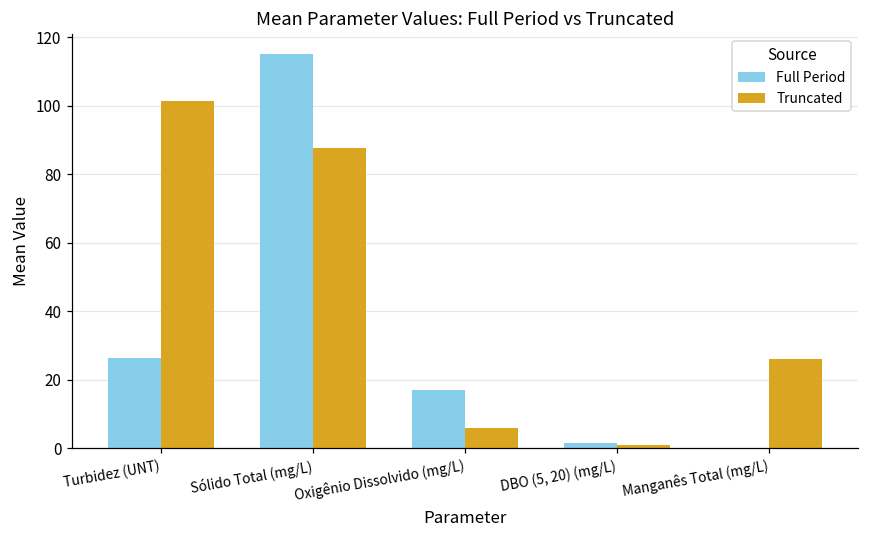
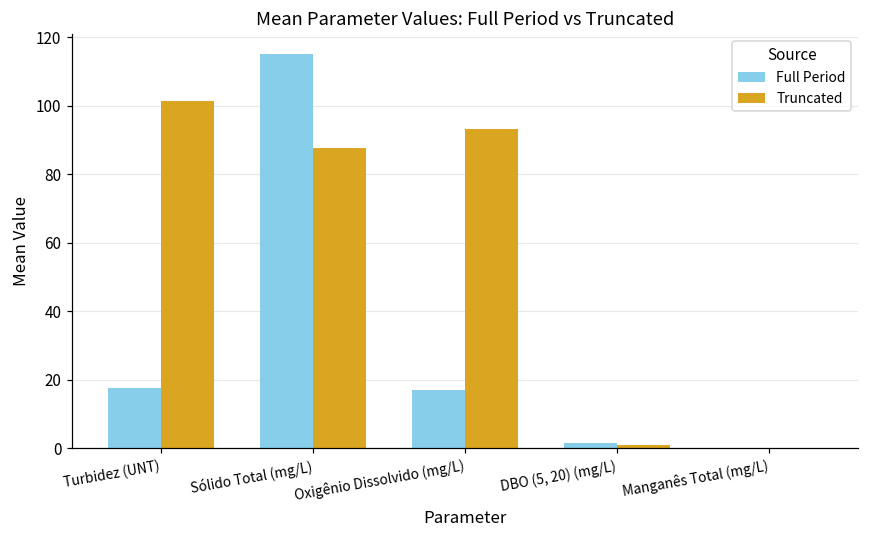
  {
    "Full Period": {
-     "Turbidez (UNT)": 26,
+     "Turbidez (UNT)": 17,
      "Sólido Total (mg/L)": 115,
      "Oxigênio Dissolvido (mg/L)": 17,
      "DBO (5, 20) (mg/L)": 2
    },
    "Truncated": {
      "Turbidez (UNT)": 101,
      "Sólido Total (mg/L)": 88,
-     "Oxigênio Dissolvido (mg/L)": 6,
+     "Oxigênio Dissolvido (mg/L)": 93,
      "DBO (5, 20) (mg/L)": 1,
-     "Manganês Total (mg/L)": 26
+     "Manganês Total (mg/L)": 0
    }
  }
